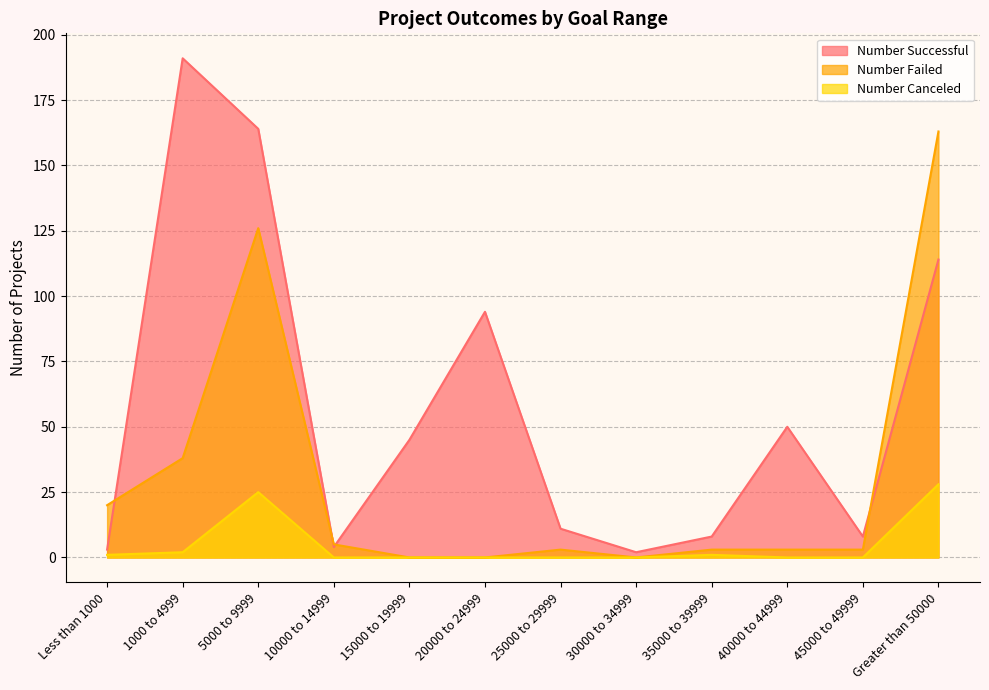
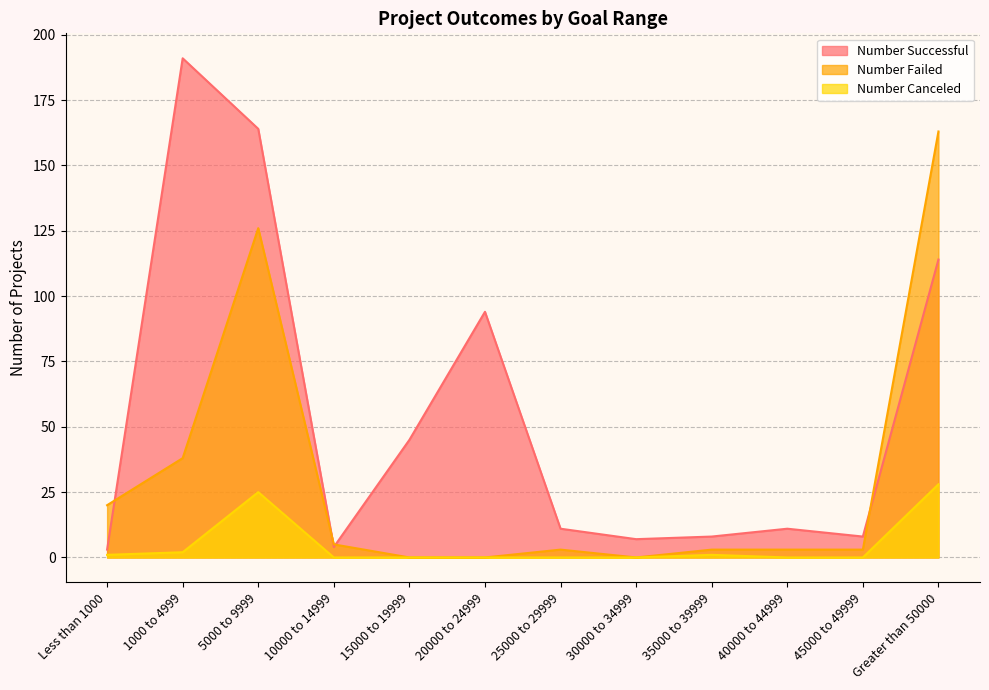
  {
    "Number Successful": {
      "Less than 1000": 3,
      "1000 to 4999": 191,
      "5000 to 9999": 164,
      "10000 to 14999": 4,
      "15000 to 19999": 45,
      "20000 to 24999": 94,
      "25000 to 29999": 11,
-     "30000 to 34999": 2,
+     "30000 to 34999": 7,
      "35000 to 39999": 8,
-     "40000 to 44999": 50,
+     "40000 to 44999": 11,
      "45000 to 49999": 8,
      "Greater than 50000": 114
    }
  }
